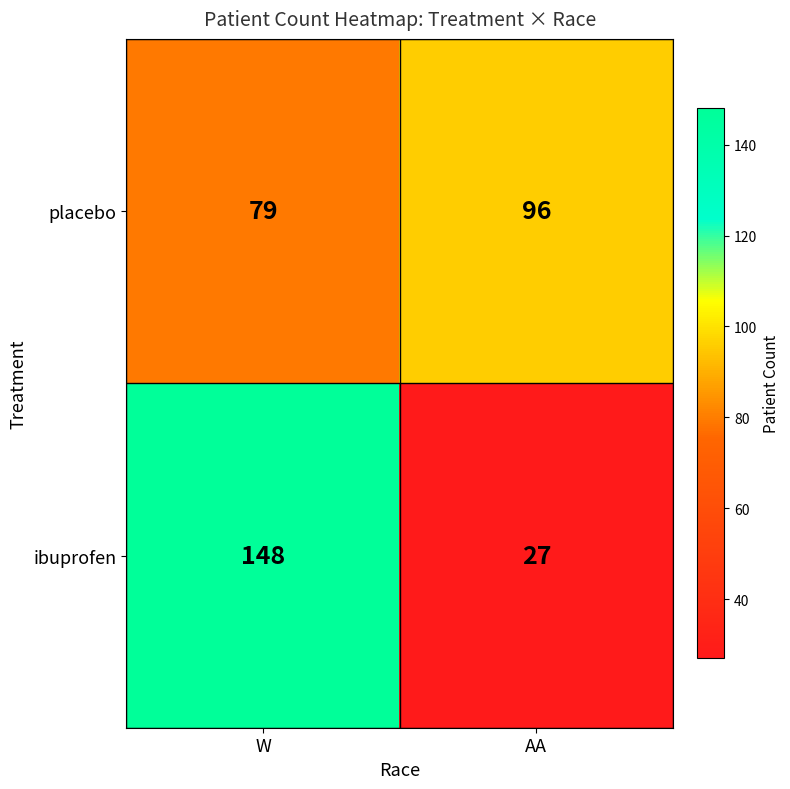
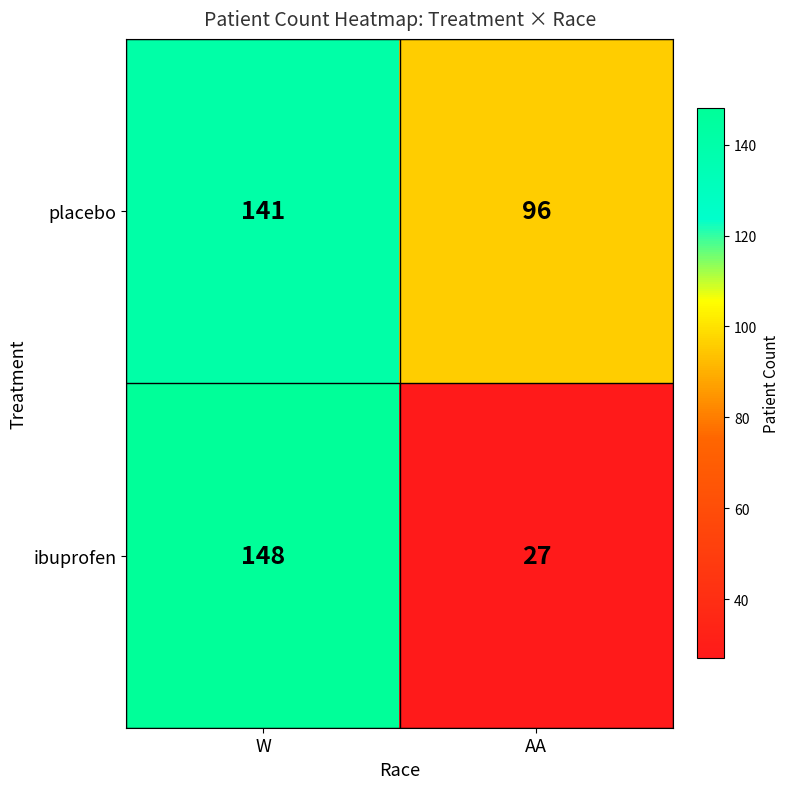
  {
    "placebo": {
-     "W": 79,
+     "W": 141,
      "AA": 96
    },
    "ibuprofen": {
      "W": 148,
      "AA": 27
    }
  }
